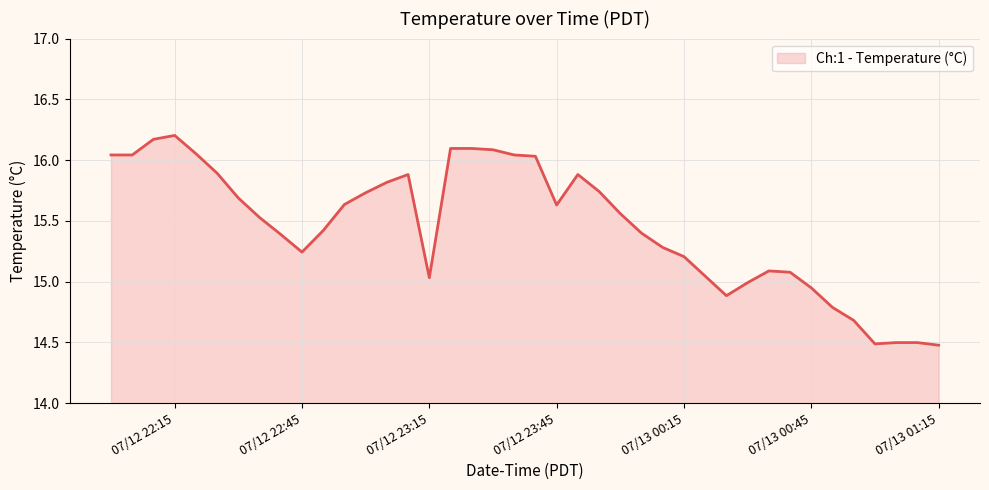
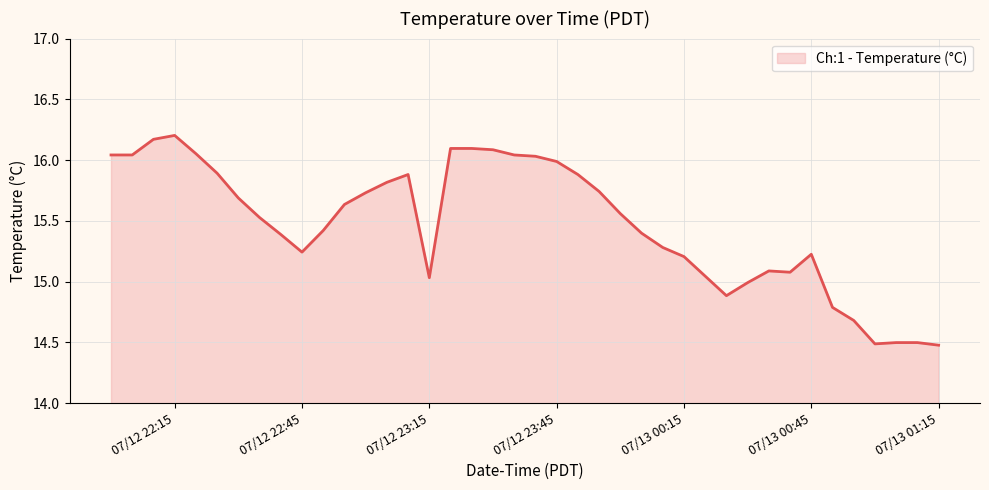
  {
    "07/12 22:15": 16.20,
    "07/12 22:45": 15.24,
    "07/12 23:15": 15.03,
-   "07/12 23:45": 15.63,
+   "07/12 23:45": 15.99,
    "07/13 00:15": 15.21,
-   "07/13 00:45": 14.95,
+   "07/13 00:45": 15.22,
    "07/13 01:15": 14.48
  }
